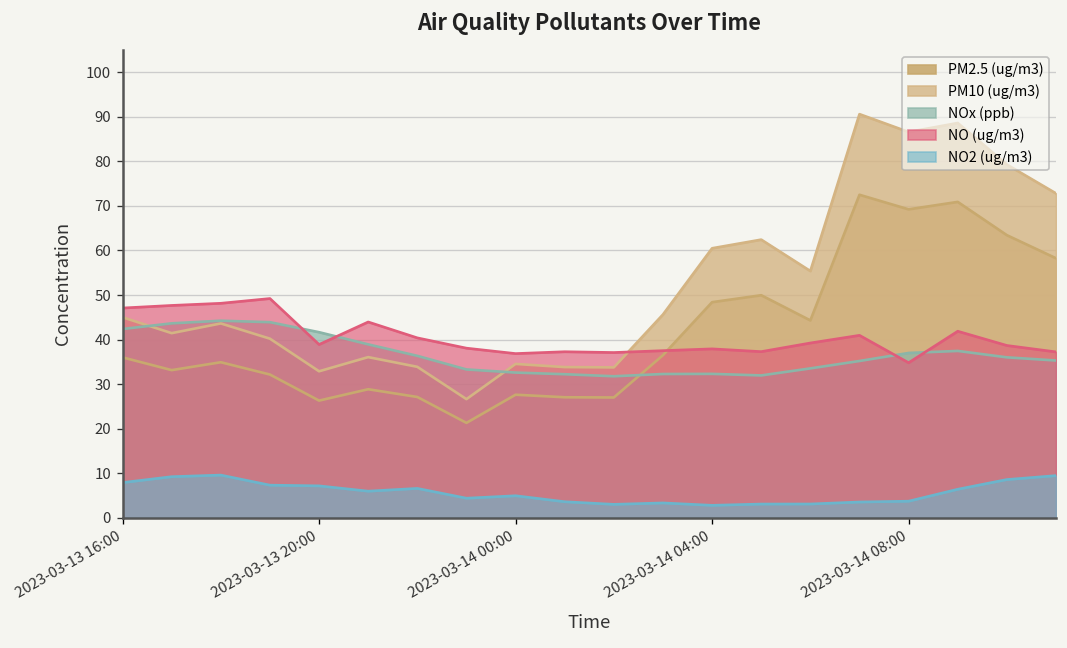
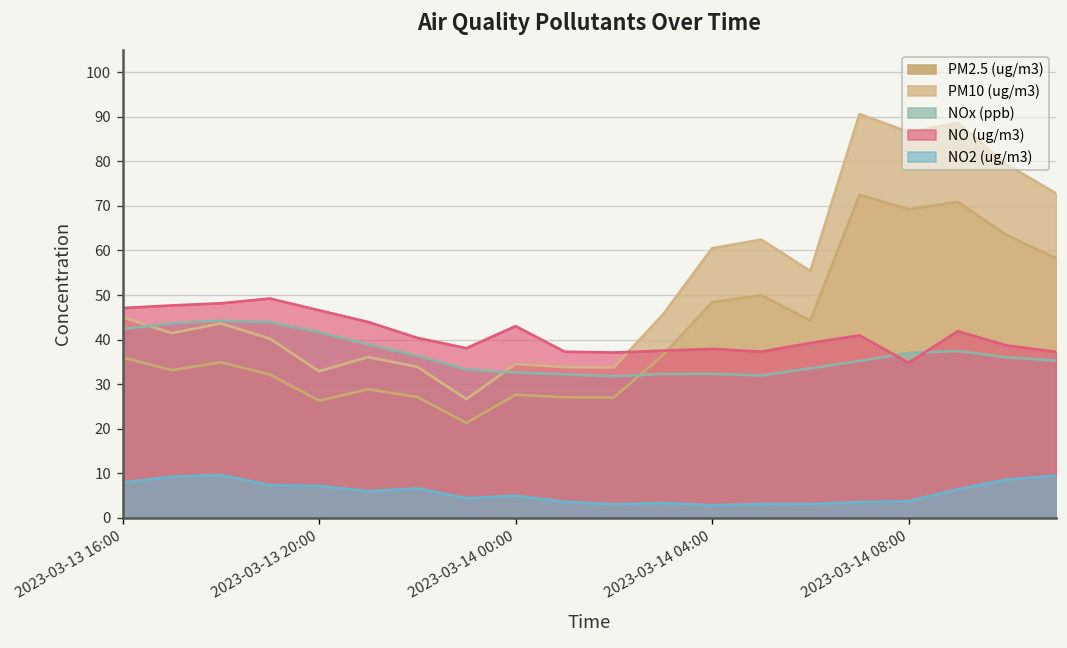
  {
    "NO (ug/m3)": {
      "2023-03-13 16:00": 47,
-     "2023-03-13 20:00": 39,
-     "2023-03-14 00:00": 37,
+     "2023-03-13 20:00": 47,
+     "2023-03-14 00:00": 43,
      "2023-03-14 04:00": 38,
      "2023-03-14 08:00": 35
    }
  }
